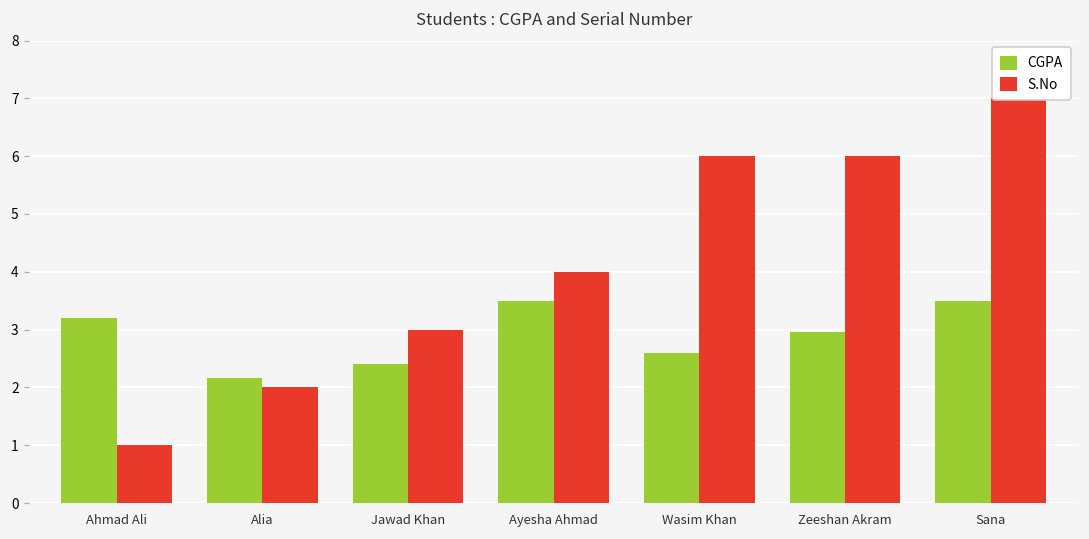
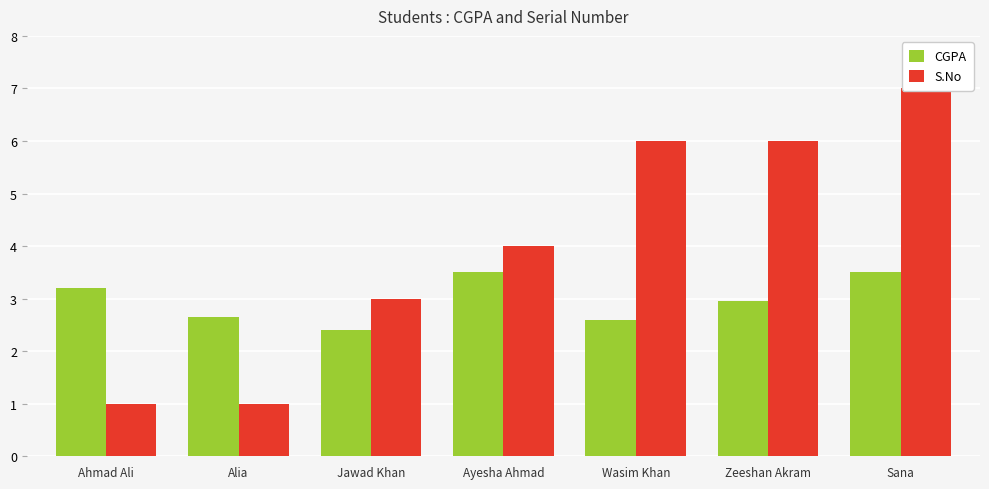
  {
    "CGPA": {
      "Ahmad Ali": 3.2,
-     "Alia": 2.2,
+     "Alia": 2.7,
      "Jawad Khan": 2.4,
      "Ayesha Ahmad": 3.5,
      "Wasim Khan": 2.6,
      "Zeeshan Akram": 3.0,
      "Sana": 3.5
    },
    "S.No": {
      "Ahmad Ali": 1,
-     "Alia": 2,
+     "Alia": 1,
      "Jawad Khan": 3,
      "Ayesha Ahmad": 4,
      "Wasim Khan": 6,
      "Zeeshan Akram": 6
    }
  }
